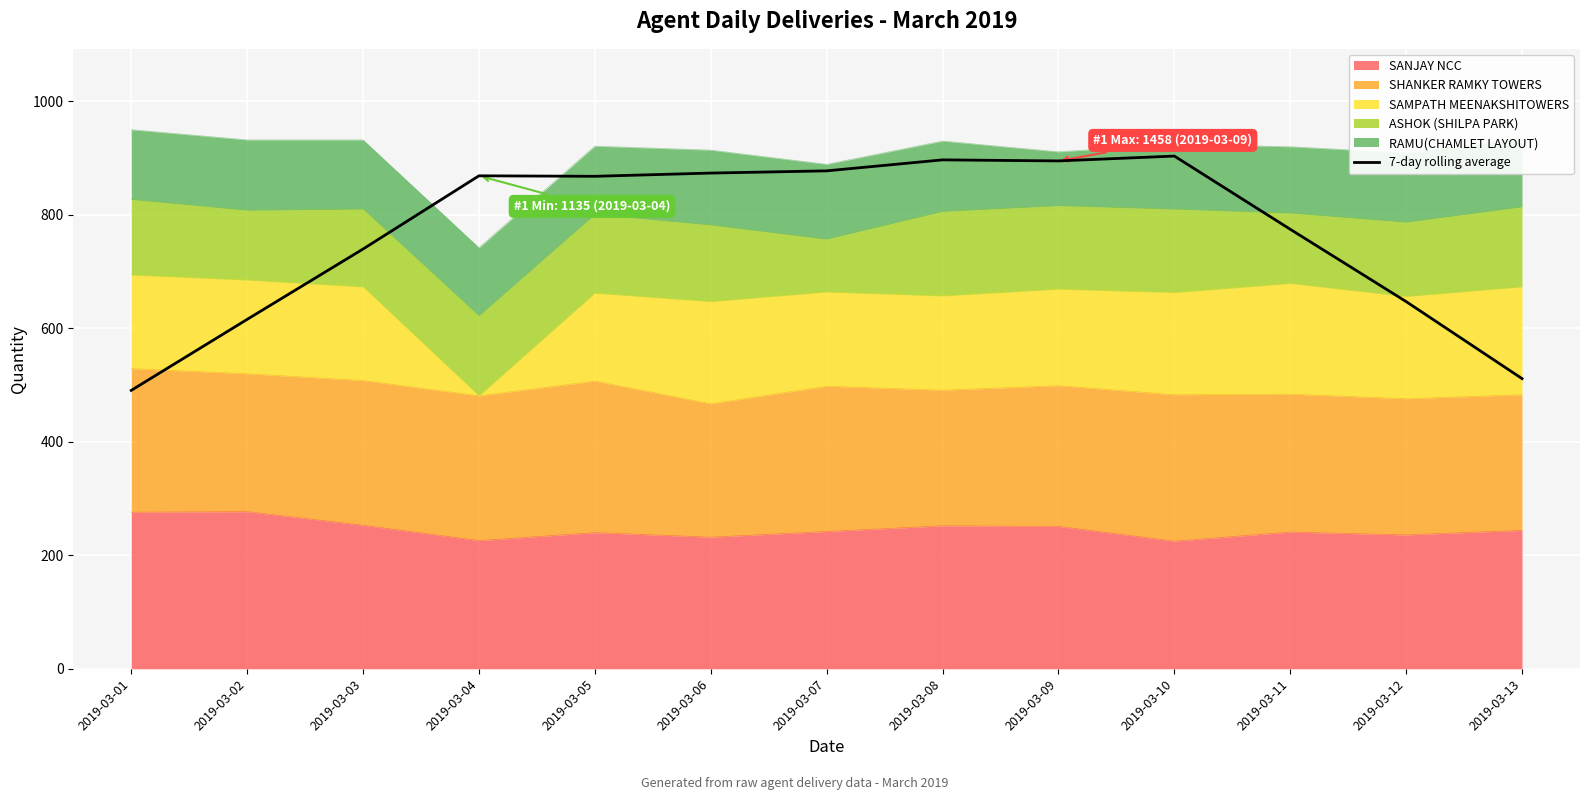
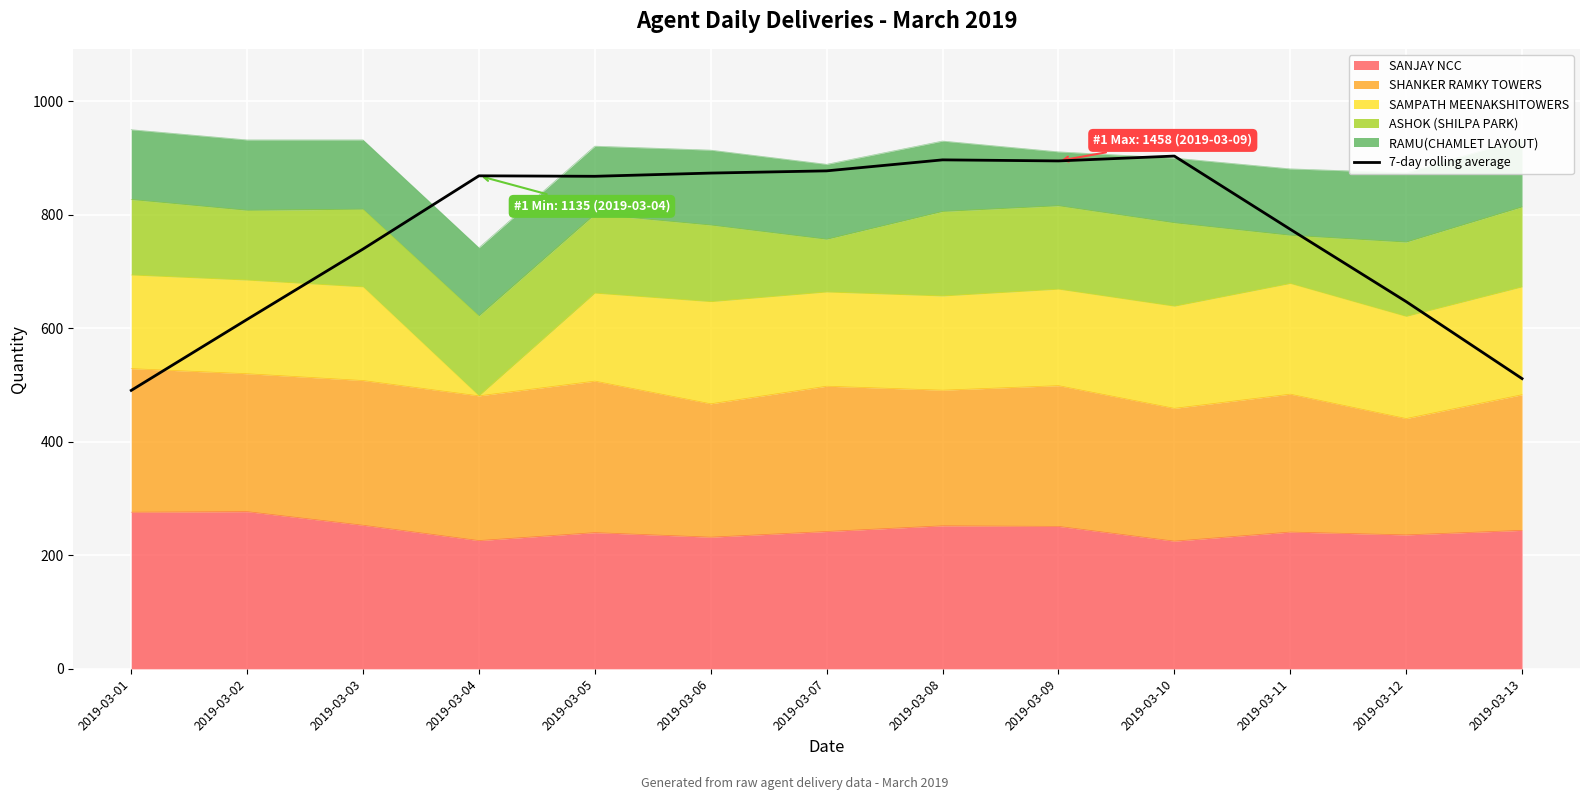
  {
    "SANJAY NCC": {
      "2019-03-01": 280,
      "2019-03-02": 280,
      "2019-03-03": 250,
      "2019-03-04": 230,
      "2019-03-05": 240,
      "2019-03-06": 230,
      "2019-03-07": 240,
      "2019-03-08": 250,
      "2019-03-09": 250,
      "2019-03-10": 230,
      "2019-03-11": 240,
      "2019-03-12": 240,
      "2019-03-13": 240
    },
    "SHANKER RAMKY TOWERS": {
      "2019-03-01": 250,
      "2019-03-02": 240,
      "2019-03-03": 260,
      "2019-03-05": 270,
      "2019-03-06": 240,
      "2019-03-07": 260,
      "2019-03-08": 240,
      "2019-03-09": 250,
-     "2019-03-10": 260,
+     "2019-03-10": 230,
      "2019-03-11": 240,
-     "2019-03-12": 240,
+     "2019-03-12": 210,
      "2019-03-13": 240
    },
    "SAMPATH MEENAKSHITOWERS": {
      "2019-03-01": 170,
      "2019-03-02": 170,
      "2019-03-03": 170,
      "2019-03-05": 160,
      "2019-03-06": 180,
      "2019-03-07": 170,
      "2019-03-08": 170,
      "2019-03-09": 170,
      "2019-03-10": 180,
      "2019-03-11": 200,
      "2019-03-12": 180,
      "2019-03-13": 190
    },
    "ASHOK (SHILPA PARK)": {
      "2019-03-01": 130,
      "2019-03-02": 120,
      "2019-03-03": 140,
      "2019-03-04": 140,
      "2019-03-06": 140,
      "2019-03-07": 90,
      "2019-03-08": 150,
      "2019-03-09": 150,
      "2019-03-10": 150,
-     "2019-03-11": 120,
+     "2019-03-11": 90,
      "2019-03-12": 130,
      "2019-03-13": 140
    },
    "RAMU(CHAMLET LAYOUT)": {
      "2019-03-01": 120,
      "2019-03-02": 120,
      "2019-03-03": 120,
      "2019-03-04": 120,
      "2019-03-05": 120,
      "2019-03-06": 130,
      "2019-03-07": 130,
      "2019-03-08": 120,
      "2019-03-09": 100,
      "2019-03-11": 120
    },
    "7-day rolling average": {
      "2019-03-01": 490,
      "2019-03-02": 620,
      "2019-03-03": 740,
      "2019-03-04": 870,
      "2019-03-06": 870,
      "2019-03-07": 880,
      "2019-03-08": 900,
      "2019-03-09": 890,
      "2019-03-11": 770,
      "2019-03-12": 650,
      "2019-03-13": 510
    }
  }
